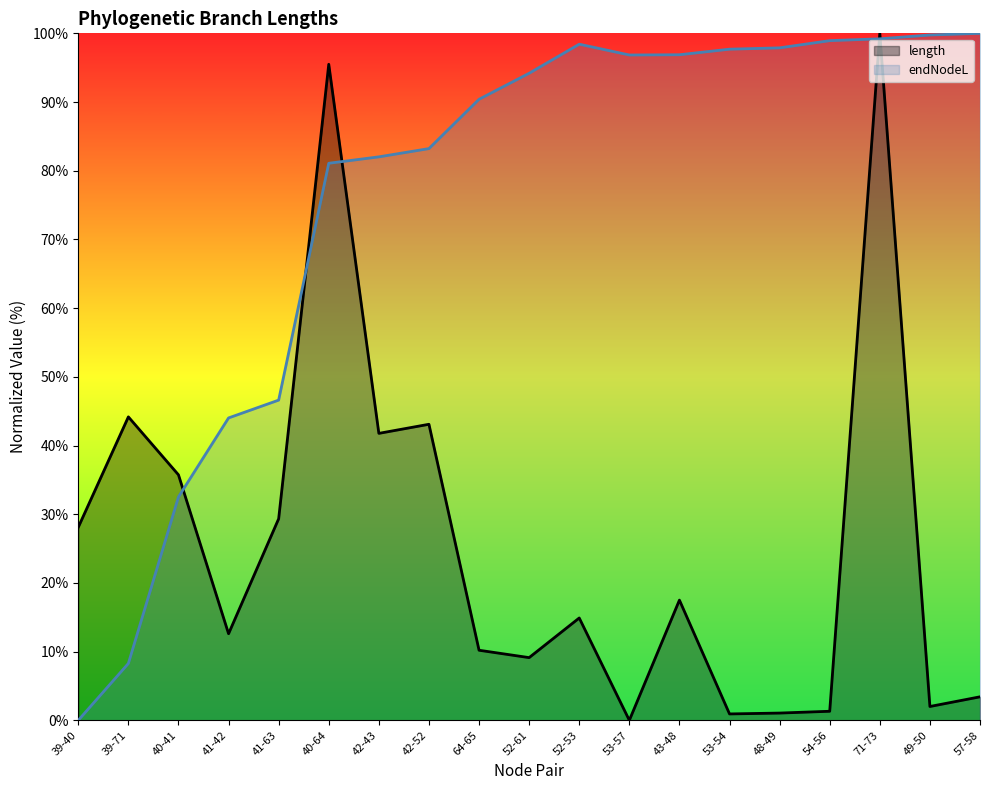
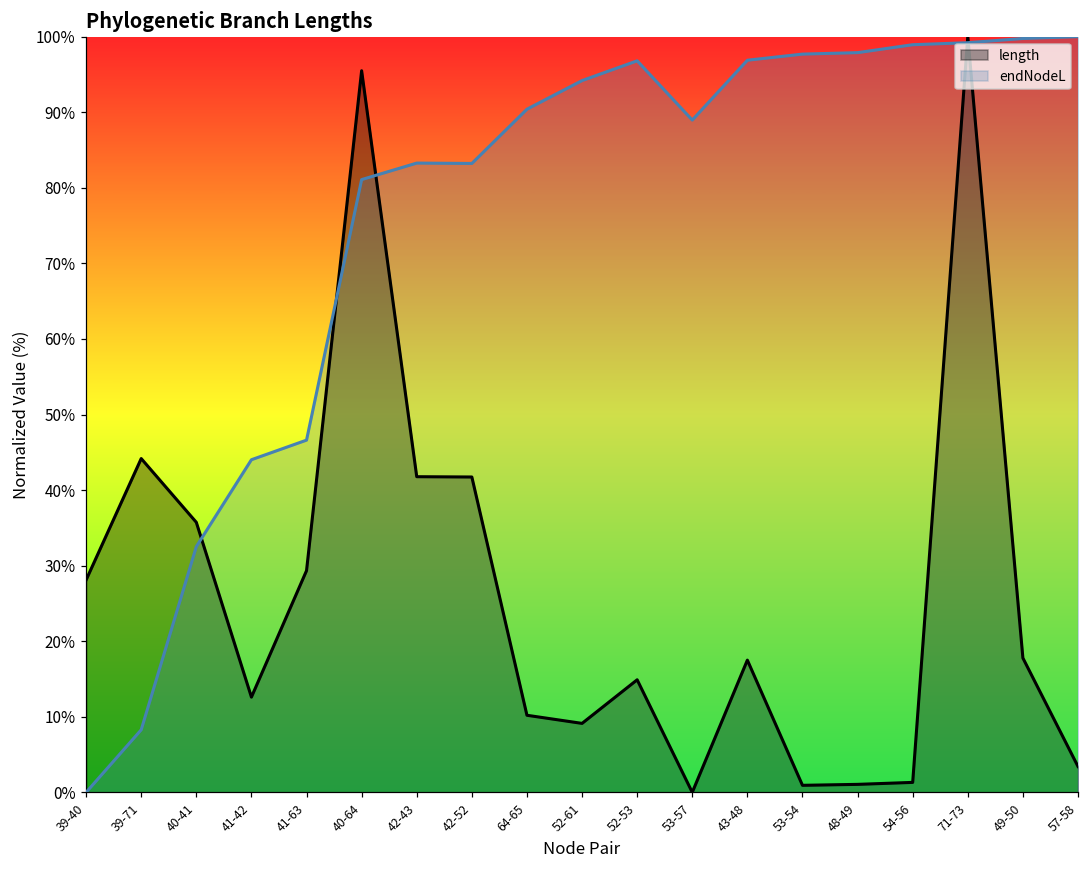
  {
    "length": {
      "39-40": "28%",
      "39-71": "44%",
      "40-41": "36%",
      "41-42": "13%",
      "41-63": "29%",
      "40-64": "95%",
      "42-43": "42%",
-     "42-52": "43%",
+     "42-52": "42%",
      "64-65": "10%",
      "52-61": "9%",
      "52-53": "15%",
      "53-57": "0%",
      "43-48": "17%",
      "53-54": "1%",
      "48-49": "1%",
      "54-56": "1%",
      "71-73": "100%",
-     "49-50": "2%",
+     "49-50": "18%",
      "57-58": "3%"
    },
    "endNodeL": {
      "39-40": "0%",
      "39-71": "8%",
      "40-41": "33%",
      "41-42": "44%",
      "41-63": "47%",
      "40-64": "81%",
-     "42-43": "82%",
+     "42-43": "83%",
      "42-52": "83%",
      "64-65": "90%",
      "52-61": "94%",
-     "52-53": "98%",
-     "53-57": "97%",
+     "52-53": "97%",
+     "53-57": "89%",
      "43-48": "97%",
      "53-54": "98%",
      "48-49": "98%",
      "54-56": "99%",
      "71-73": "99%",
      "49-50": "100%",
      "57-58": "100%"
    }
  }
